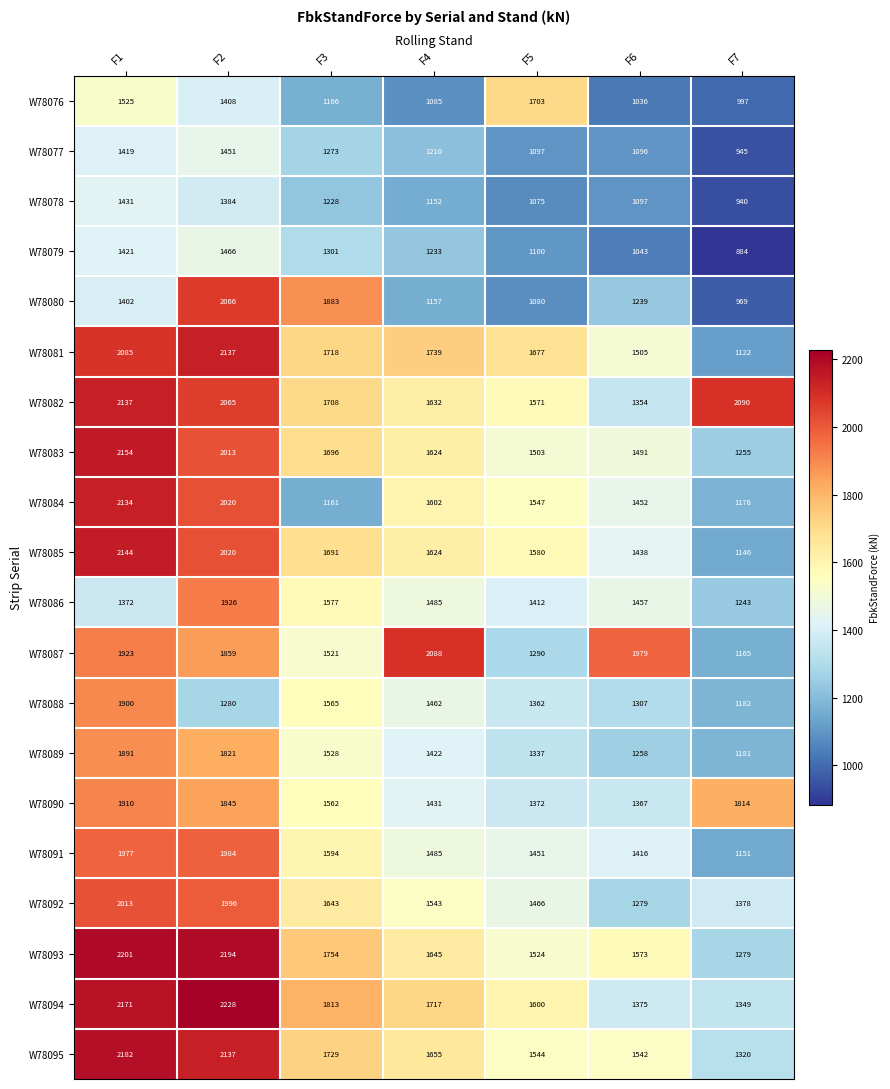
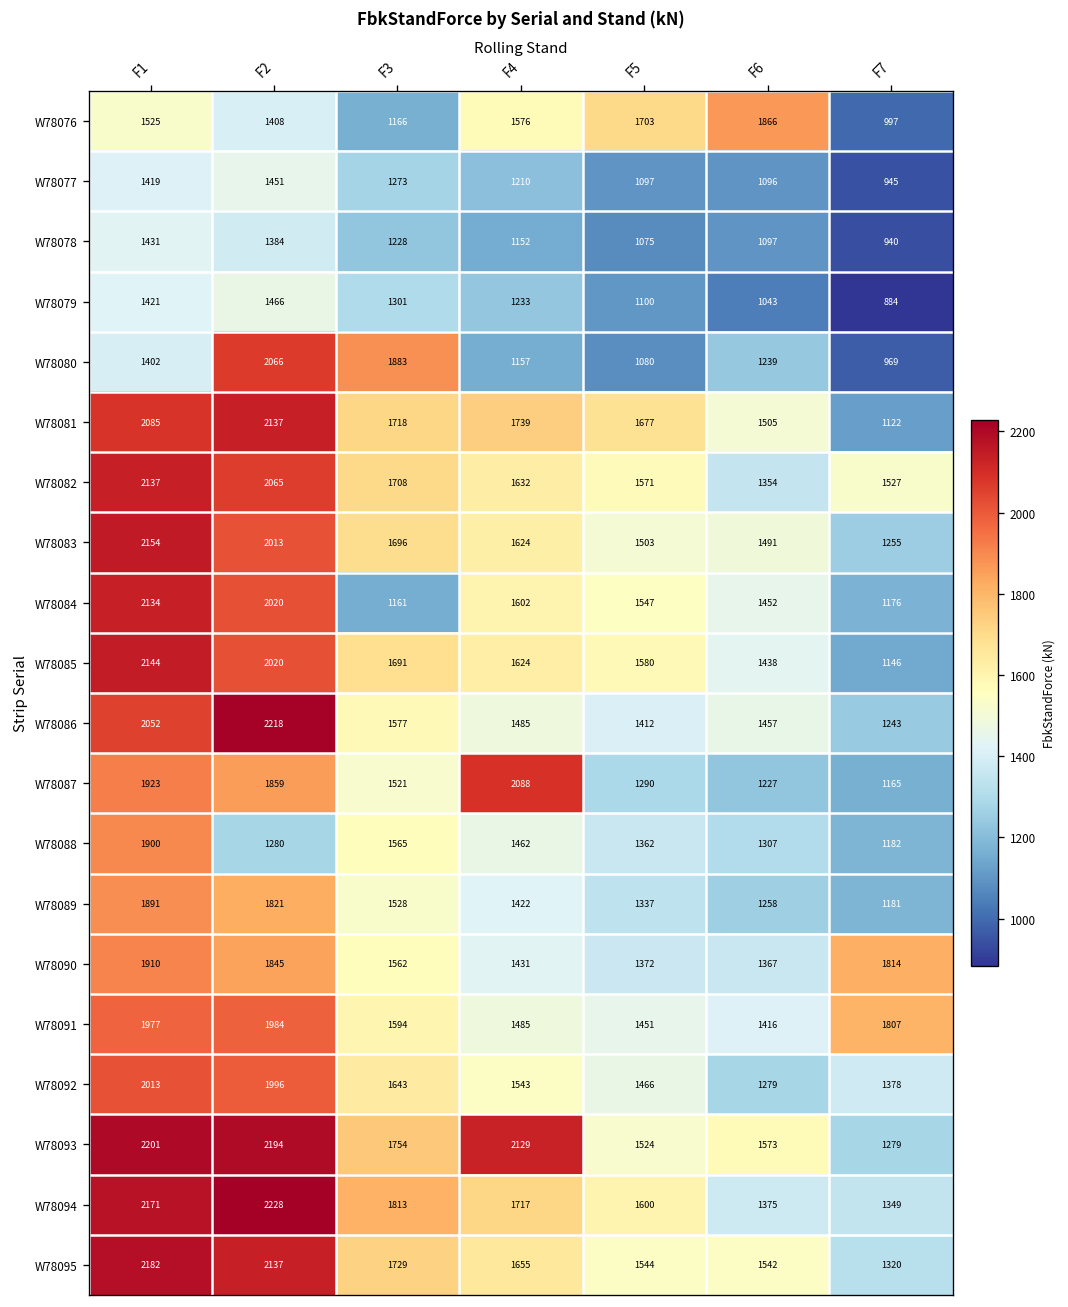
  {
    "W78076": {
      "F1": 1525,
      "F2": 1408,
      "F3": 1166,
-     "F4": 1085,
+     "F4": 1576,
      "F5": 1703,
-     "F6": 1036,
+     "F6": 1866,
      "F7": 997
    },
    "W78077": {
      "F1": 1419,
      "F2": 1451,
      "F3": 1273,
      "F4": 1210,
      "F5": 1097,
      "F6": 1096,
      "F7": 945
    },
    "W78078": {
      "F1": 1431,
      "F2": 1384,
      "F3": 1228,
      "F4": 1152,
      "F5": 1075,
      "F6": 1097,
      "F7": 940
    },
    "W78079": {
      "F1": 1421,
      "F2": 1466,
      "F3": 1301,
      "F4": 1233,
      "F5": 1100,
      "F6": 1043,
      "F7": 884
    },
    "W78080": {
      "F1": 1402,
      "F2": 2066,
      "F3": 1883,
      "F4": 1157,
      "F5": 1080,
      "F6": 1239,
      "F7": 969
    },
    "W78081": {
      "F1": 2085,
      "F2": 2137,
      "F3": 1718,
      "F4": 1739,
      "F5": 1677,
      "F6": 1505,
      "F7": 1122
    },
    "W78082": {
      "F1": 2137,
      "F2": 2065,
      "F3": 1708,
      "F4": 1632,
      "F5": 1571,
      "F6": 1354,
-     "F7": 2090
+     "F7": 1527
    },
    "W78083": {
      "F1": 2154,
      "F2": 2013,
      "F3": 1696,
      "F4": 1624,
      "F5": 1503,
      "F6": 1491,
      "F7": 1255
    },
    "W78084": {
      "F1": 2134,
      "F2": 2020,
      "F3": 1161,
      "F4": 1602,
      "F5": 1547,
      "F6": 1452,
      "F7": 1176
    },
    "W78085": {
      "F1": 2144,
      "F2": 2020,
      "F3": 1691,
      "F4": 1624,
      "F5": 1580,
      "F6": 1438,
      "F7": 1146
    },
    "W78086": {
-     "F1": 1372,
-     "F2": 1926,
+     "F1": 2052,
+     "F2": 2218,
      "F3": 1577,
      "F4": 1485,
      "F5": 1412,
      "F6": 1457,
      "F7": 1243
    },
    "W78087": {
      "F1": 1923,
      "F2": 1859,
      "F3": 1521,
      "F4": 2088,
      "F5": 1290,
-     "F6": 1979,
+     "F6": 1227,
      "F7": 1165
    },
    "W78088": {
      "F1": 1900,
      "F2": 1280,
      "F3": 1565,
      "F4": 1462,
      "F5": 1362,
      "F6": 1307,
      "F7": 1182
    },
    "W78089": {
      "F1": 1891,
      "F2": 1821,
      "F3": 1528,
      "F4": 1422,
      "F5": 1337,
      "F6": 1258,
      "F7": 1181
    },
    "W78090": {
      "F1": 1910,
      "F2": 1845,
      "F3": 1562,
      "F4": 1431,
      "F5": 1372,
      "F6": 1367,
      "F7": 1814
    },
    "W78091": {
      "F1": 1977,
      "F2": 1984,
      "F3": 1594,
      "F4": 1485,
      "F5": 1451,
      "F6": 1416,
-     "F7": 1151
+     "F7": 1807
    },
    "W78092": {
      "F1": 2013,
      "F2": 1996,
      "F3": 1643,
      "F4": 1543,
      "F5": 1466,
      "F6": 1279,
      "F7": 1378
    },
    "W78093": {
      "F1": 2201,
      "F2": 2194,
      "F3": 1754,
-     "F4": 1645,
+     "F4": 2129,
      "F5": 1524,
      "F6": 1573,
      "F7": 1279
    },
    "W78094": {
      "F1": 2171,
      "F2": 2228,
      "F3": 1813,
      "F4": 1717,
      "F5": 1600,
      "F6": 1375,
      "F7": 1349
    },
    "W78095": {
      "F1": 2182,
      "F2": 2137,
      "F3": 1729,
      "F4": 1655,
      "F5": 1544,
      "F6": 1542,
      "F7": 1320
    }
  }
